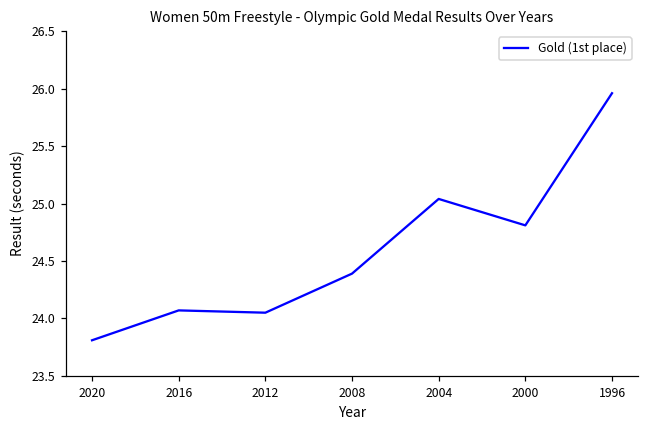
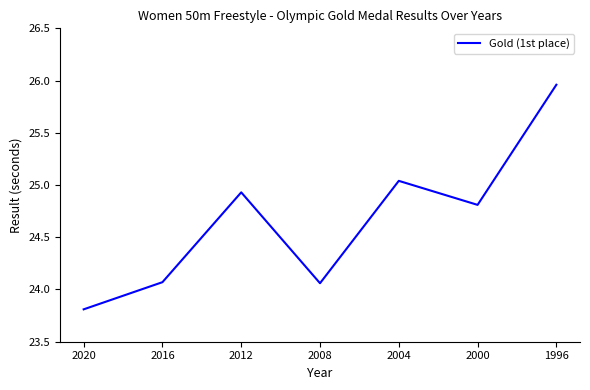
  {
    "2020": 23.81,
    "2016": 24.07,
-   "2012": 24.05,
-   "2008": 24.39,
+   "2012": 24.93,
+   "2008": 24.06,
    "2004": 25.04,
    "2000": 24.81,
    "1996": 25.96
  }
